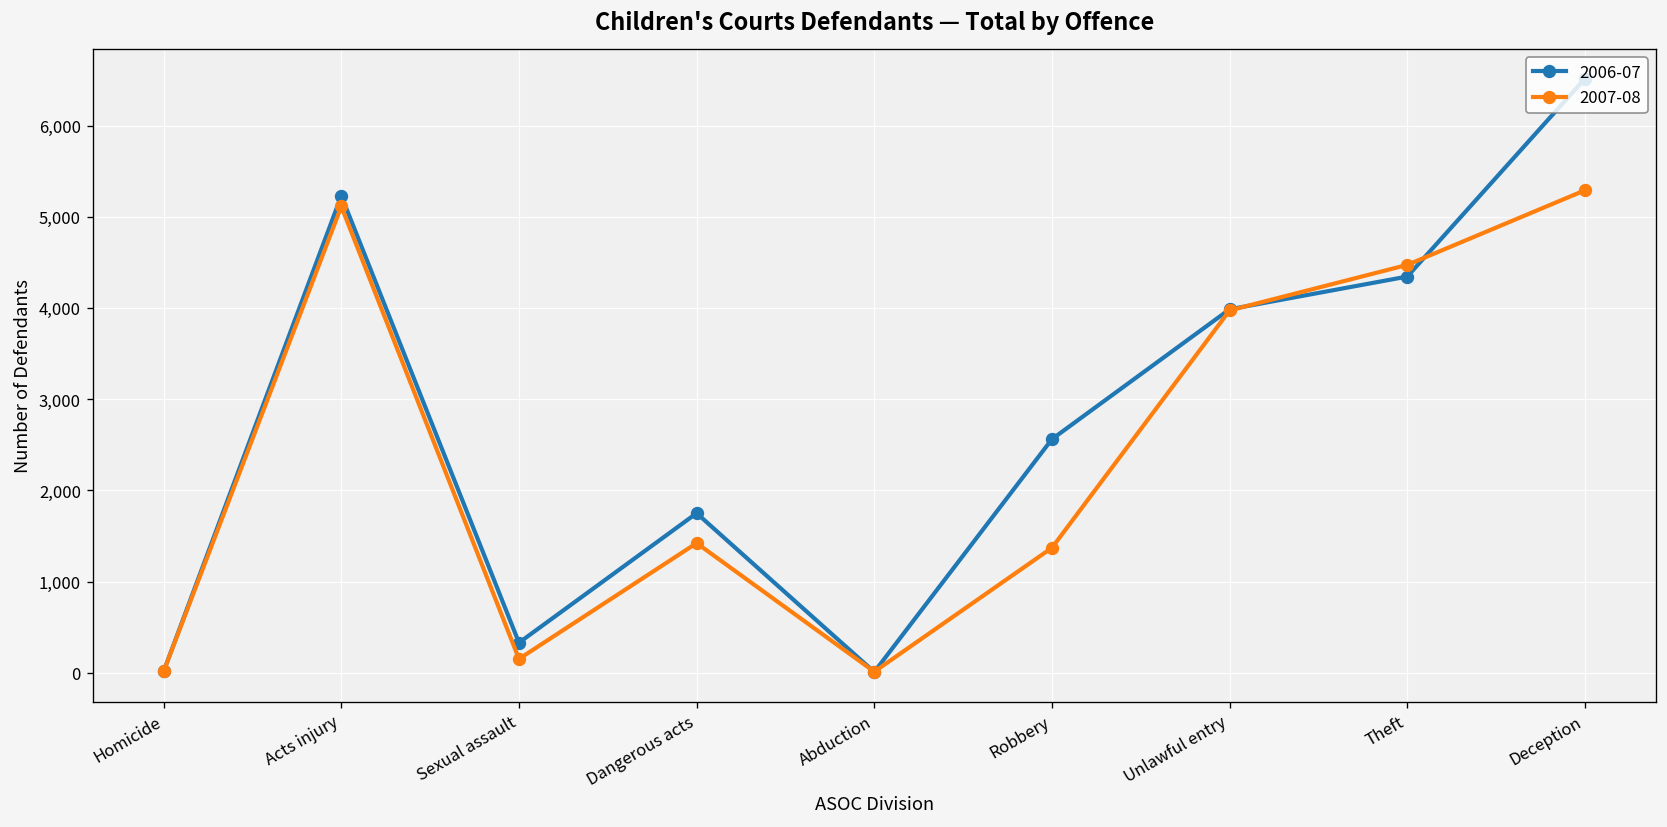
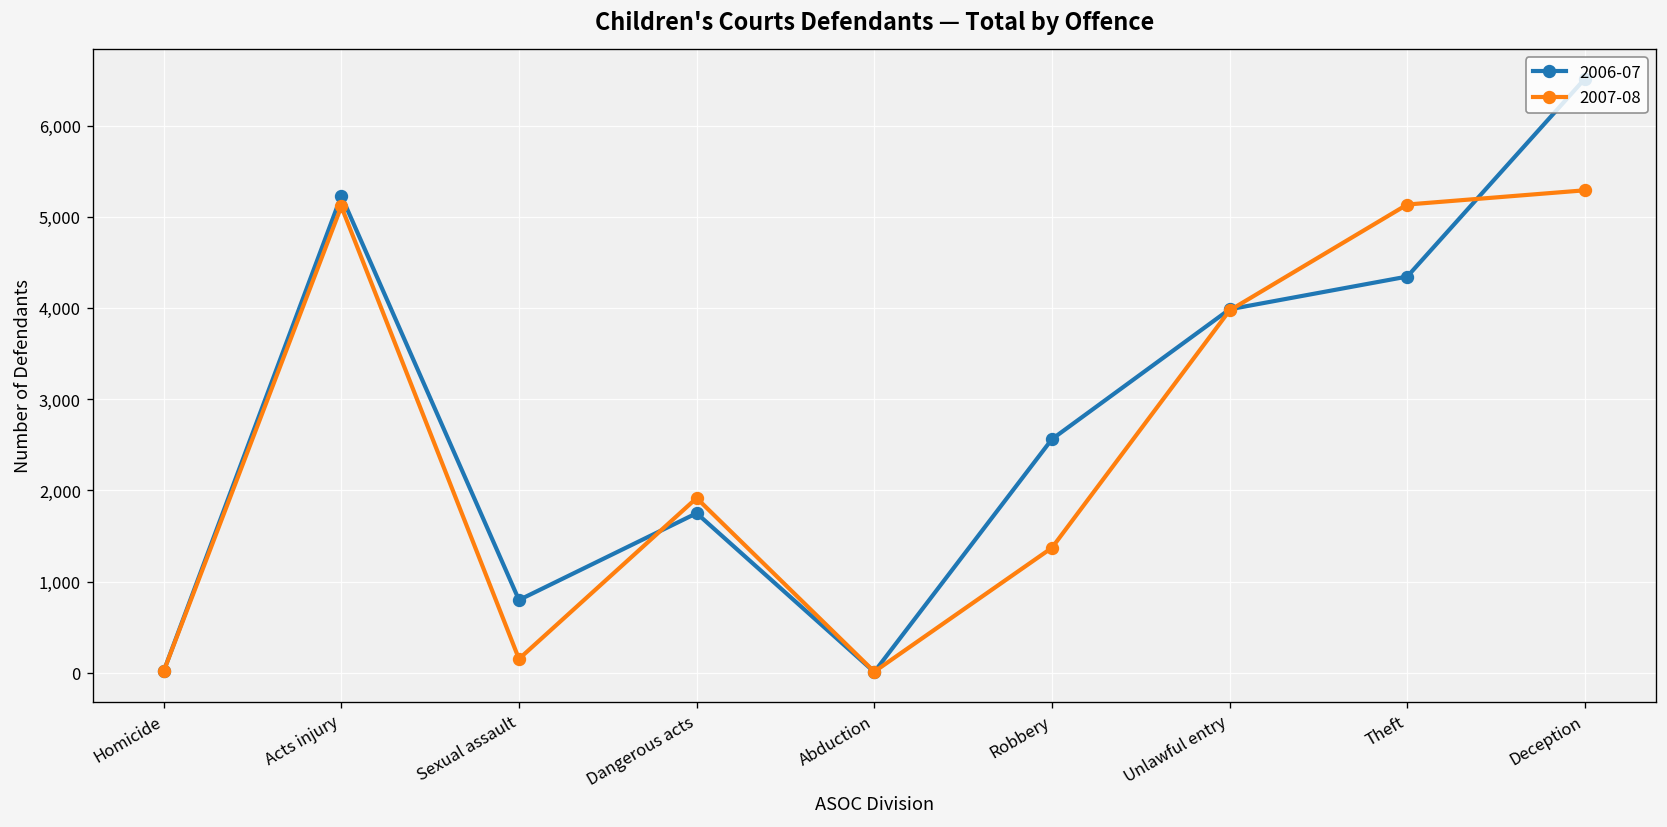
  {
    "2006-07": {
      "Acts injury": "5,200",
-     "Sexual assault": "300",
+     "Sexual assault": "800",
      "Dangerous acts": "1,700",
      "Robbery": "2,600",
      "Theft": "4,300"
    },
    "2007-08": {
      "Acts injury": "5,100",
      "Sexual assault": "200",
-     "Dangerous acts": "1,400",
+     "Dangerous acts": "1,900",
      "Robbery": "1,400",
-     "Theft": "4,500",
+     "Theft": "5,100",
      "Deception": "5,300"
    }
  }
